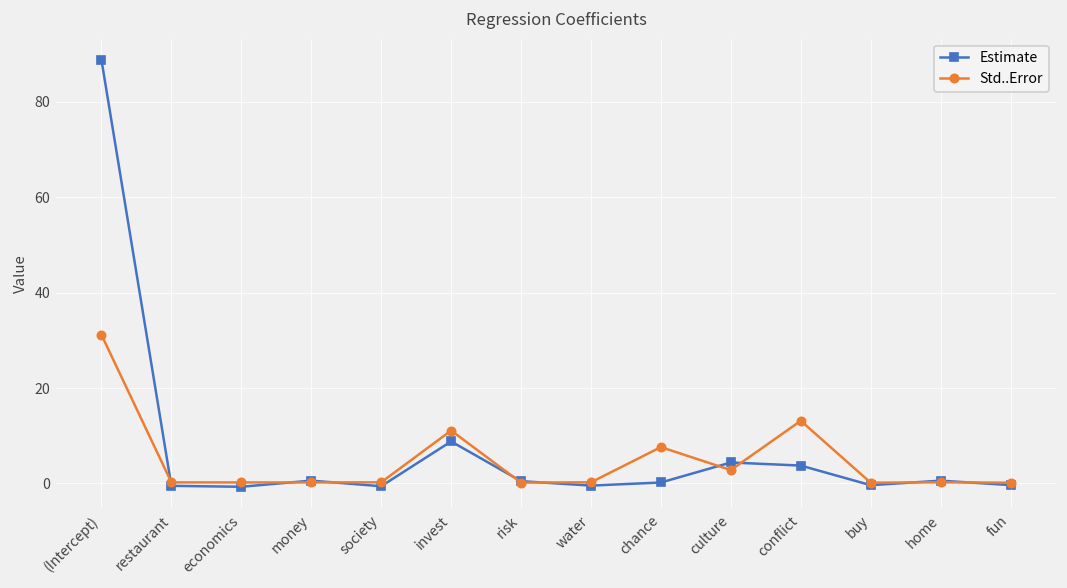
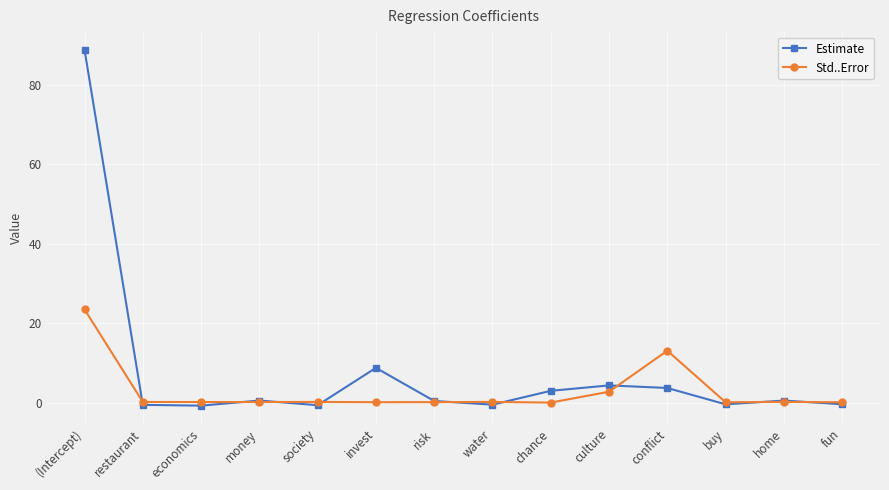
  {
    "Estimate": {
      "(Intercept)": 89,
      "restaurant": -1,
      "economics": -1,
      "society": -1,
      "invest": 9,
      "water": 0,
-     "chance": 0,
+     "chance": 3,
      "culture": 4,
      "conflict": 4
    },
    "Std..Error": {
-     "(Intercept)": 31,
+     "(Intercept)": 24,
      "restaurant": 0,
      "economics": 0,
      "society": 0,
-     "invest": 11,
+     "invest": 0,
      "water": 0,
-     "chance": 8,
+     "chance": 0,
      "culture": 3,
      "conflict": 13
    }
  }
